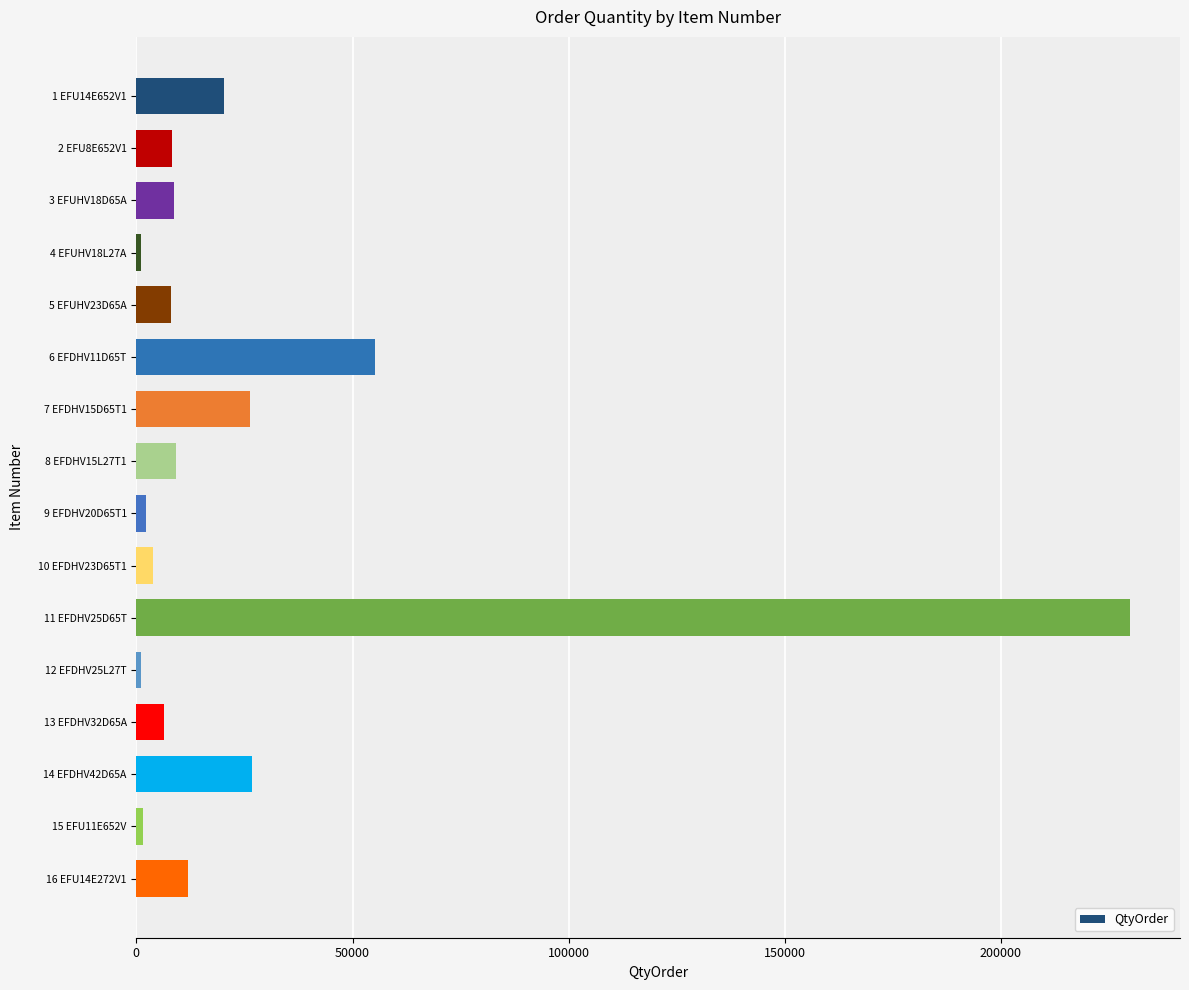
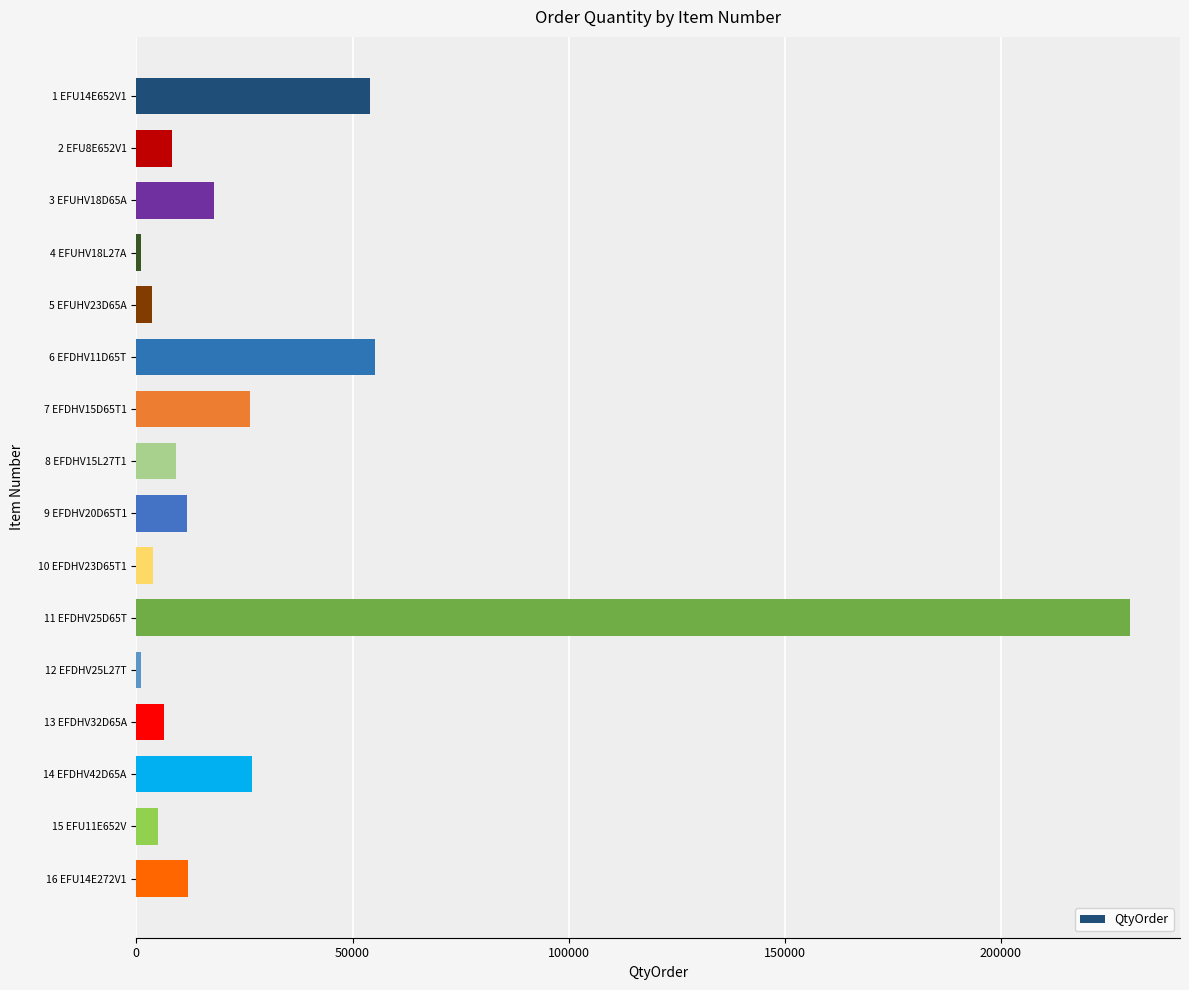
  {
-   "1 EFU14E652V1": 20000,
+   "1 EFU14E652V1": 54000,
    "2 EFU8E652V1": 8000,
-   "3 EFUHV18D65A": 9000,
+   "3 EFUHV18D65A": 18000,
    "4 EFUHV18L27A": 1000,
-   "5 EFUHV23D65A": 8000,
+   "5 EFUHV23D65A": 4000,
    "6 EFDHV11D65T": 55000,
    "7 EFDHV15D65T1": 26000,
    "8 EFDHV15L27T1": 9000,
-   "9 EFDHV20D65T1": 2000,
+   "9 EFDHV20D65T1": 12000,
    "10 EFDHV23D65T1": 4000,
    "11 EFDHV25D65T": 230000,
    "12 EFDHV25L27T": 1000,
    "13 EFDHV32D65A": 6000,
    "14 EFDHV42D65A": 27000,
-   "15 EFU11E652V": 2000,
+   "15 EFU11E652V": 5000,
    "16 EFU14E272V1": 12000
  }
